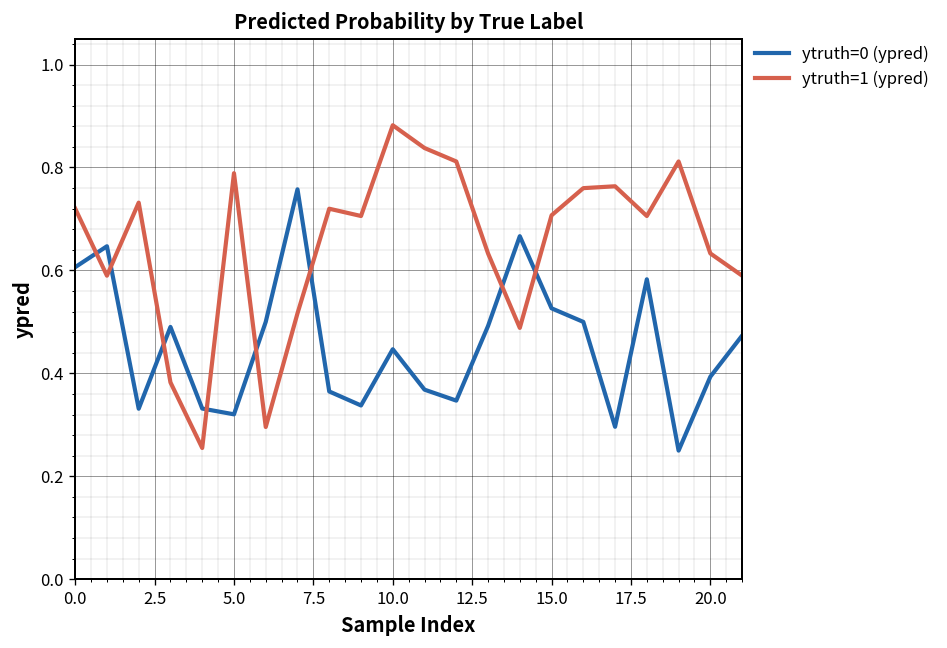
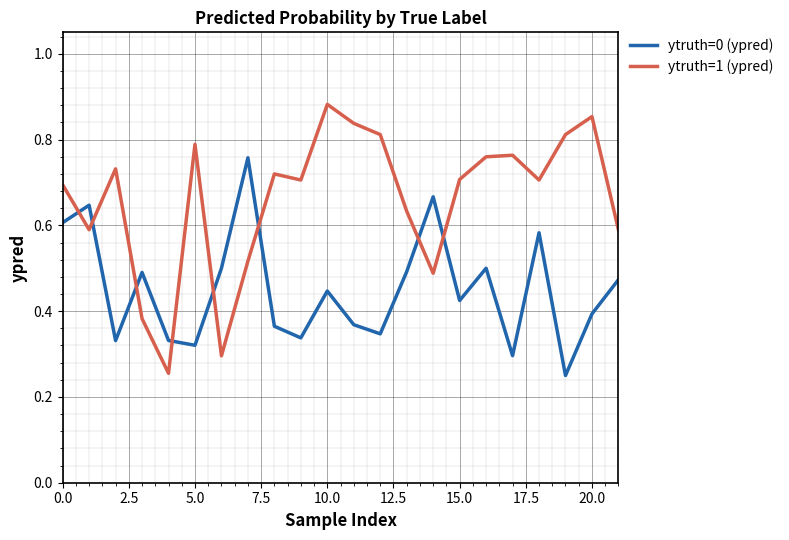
  {
    "ytruth=0 (ypred)": {
      "0.0": 0.61,
      "5.0": 0.32,
      "10.0": 0.45,
-     "15.0": 0.53,
+     "15.0": 0.42,
      "20.0": 0.39
    },
    "ytruth=1 (ypred)": {
-     "0.0": 0.72,
+     "0.0": 0.69,
      "5.0": 0.79,
      "10.0": 0.88,
      "15.0": 0.71,
-     "20.0": 0.63
+     "20.0": 0.85
    }
  }
